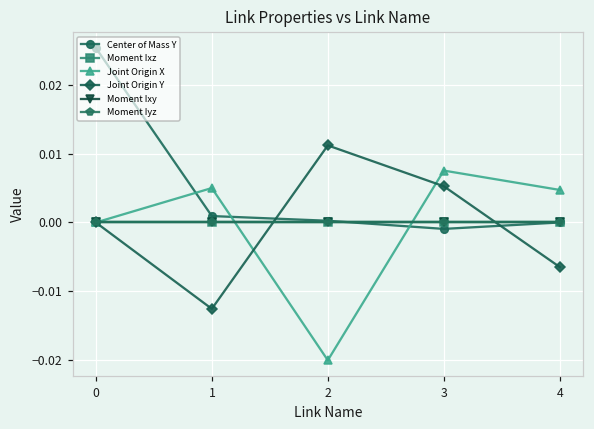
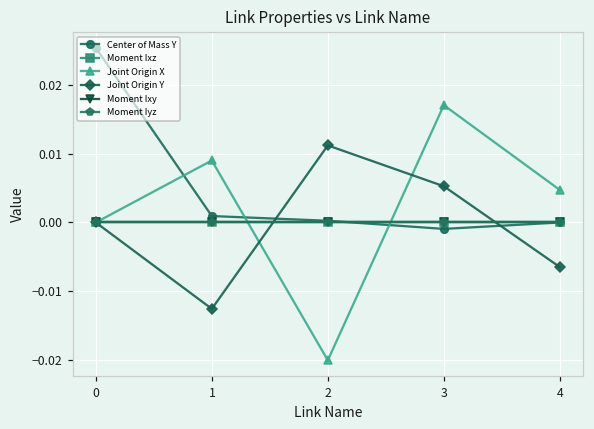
  {
    "Joint Origin X": {
-     "1": 0.005,
+     "1": 0.009,
      "2": -0.020,
-     "3": 0.008,
+     "3": 0.017,
      "4": 0.005
    }
  }
